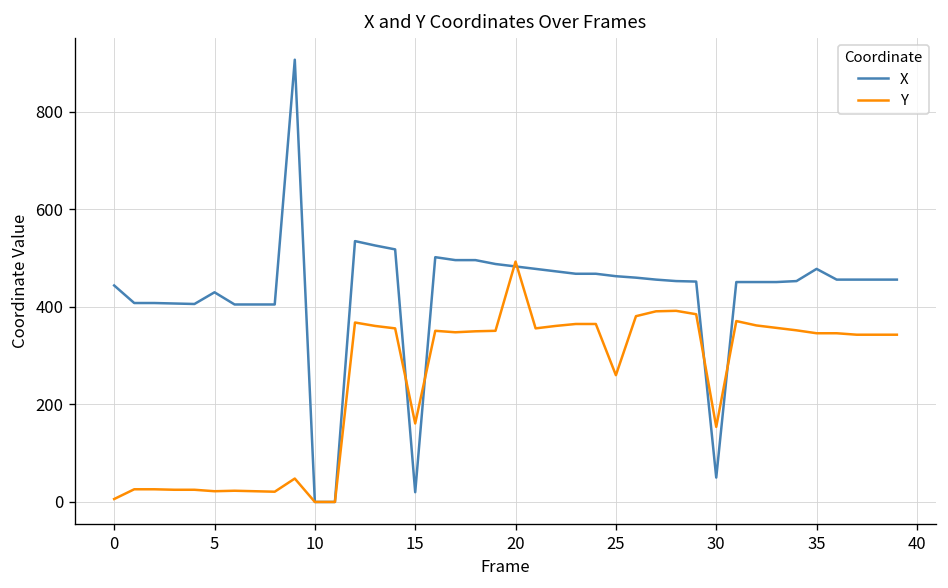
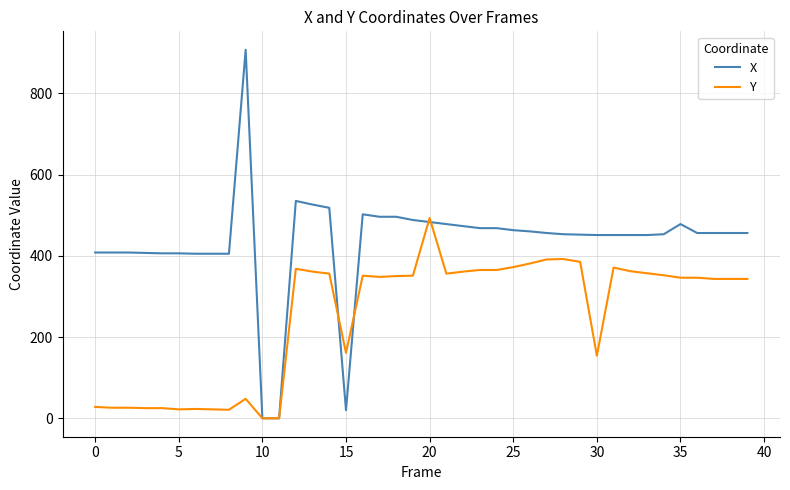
  {
    "X": {
-     "0": 440,
-     "5": 430,
+     "0": 410,
+     "5": 410,
      "15": 20,
      "20": 480,
      "25": 460,
-     "30": 50,
+     "30": 450,
      "35": 480
    },
    "Y": {
-     "0": 10,
+     "0": 30,
      "5": 20,
      "15": 160,
      "20": 490,
-     "25": 260,
+     "25": 370,
      "30": 150,
      "35": 350
    }
  }
